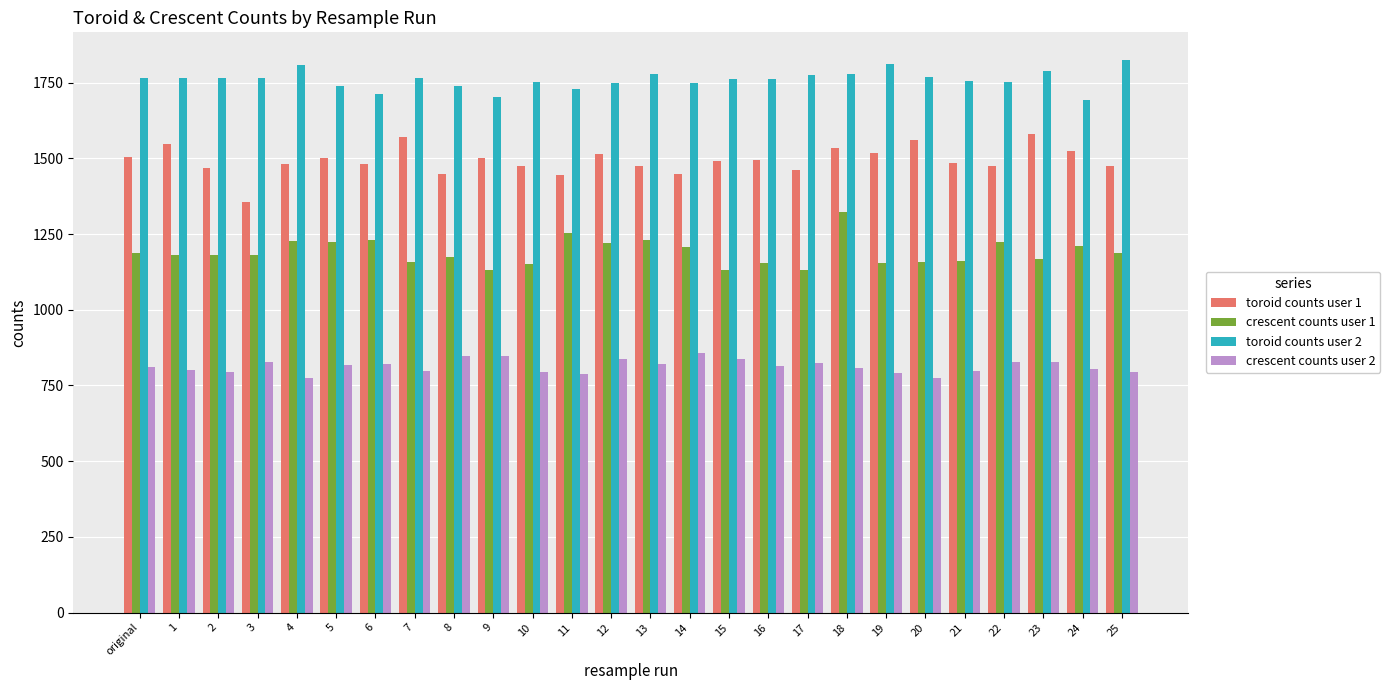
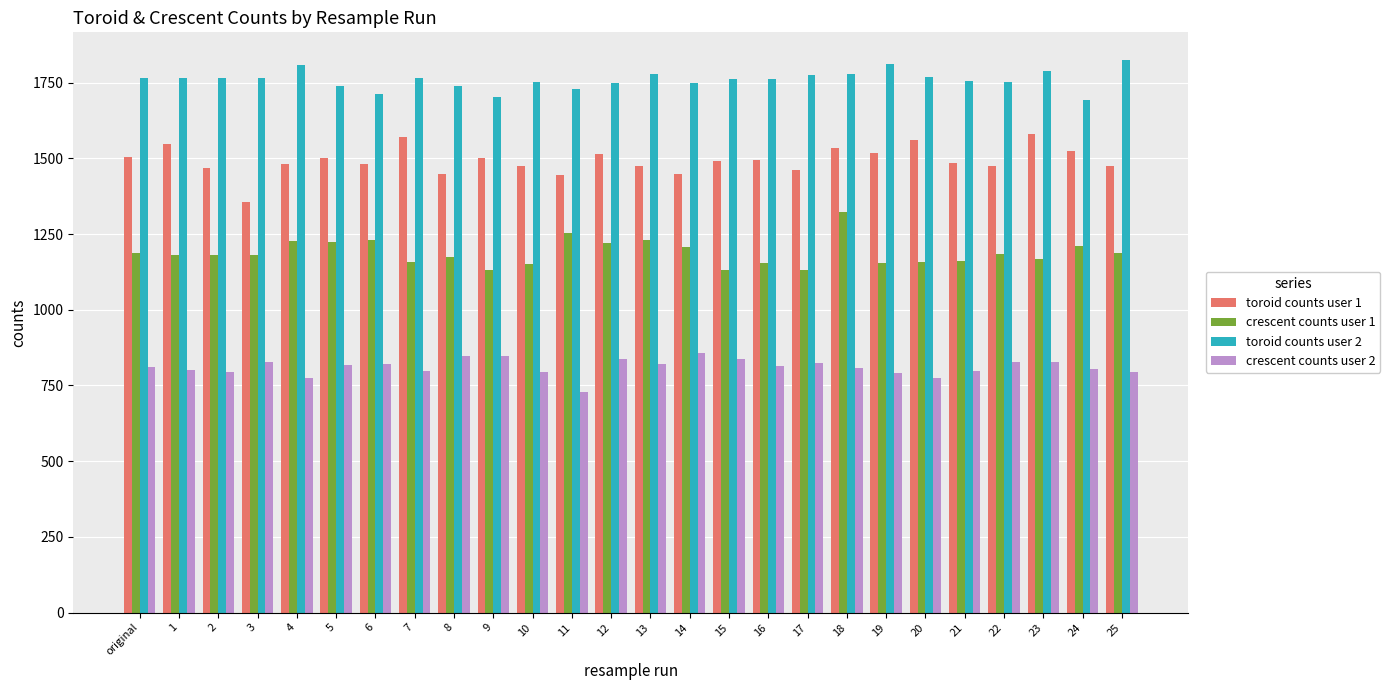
  {
    "toroid counts user 1": {
      "original": 1500,
      "1": 1550,
      "2": 1470,
      "3": 1360,
      "4": 1480,
      "5": 1500,
      "6": 1480,
      "7": 1570,
      "8": 1450,
      "9": 1500,
      "10": 1480,
      "11": 1450,
      "12": 1510,
      "13": 1470,
      "14": 1450,
      "15": 1490,
      "16": 1500,
      "17": 1460,
      "18": 1540,
      "19": 1520,
      "20": 1560,
      "21": 1480,
      "22": 1470,
      "23": 1580,
      "24": 1520,
      "25": 1480
    },
    "crescent counts user 1": {
      "original": 1190,
      "1": 1180,
      "2": 1180,
      "3": 1180,
      "4": 1230,
      "5": 1230,
      "6": 1230,
      "7": 1160,
      "8": 1180,
      "9": 1130,
      "10": 1150,
      "11": 1260,
      "12": 1220,
      "13": 1230,
      "14": 1210,
      "15": 1130,
      "16": 1150,
      "17": 1130,
      "18": 1320,
      "19": 1160,
      "20": 1160,
      "21": 1160,
-     "22": 1220,
+     "22": 1180,
      "23": 1170,
      "24": 1210,
      "25": 1190
    },
    "toroid counts user 2": {
      "original": 1760,
      "1": 1770,
      "2": 1770,
      "3": 1770,
      "4": 1810,
      "5": 1740,
      "6": 1710,
      "7": 1770,
      "8": 1740,
      "9": 1700,
      "10": 1750,
      "11": 1730,
      "12": 1750,
      "13": 1780,
      "14": 1750,
      "15": 1760,
      "16": 1760,
      "17": 1780,
      "18": 1780,
      "19": 1810,
      "20": 1770,
      "21": 1760,
      "22": 1750,
      "23": 1790,
      "24": 1690,
      "25": 1830
    },
    "crescent counts user 2": {
      "original": 810,
      "1": 800,
      "2": 800,
      "3": 830,
      "4": 780,
      "5": 820,
      "6": 820,
      "7": 800,
      "8": 850,
      "9": 850,
      "10": 790,
-     "11": 790,
+     "11": 730,
      "12": 840,
      "13": 820,
      "14": 860,
      "15": 840,
      "16": 810,
      "17": 820,
      "18": 810,
      "19": 790,
      "20": 770,
      "21": 800,
      "22": 830,
      "23": 830,
      "24": 800,
      "25": 800
    }
  }
